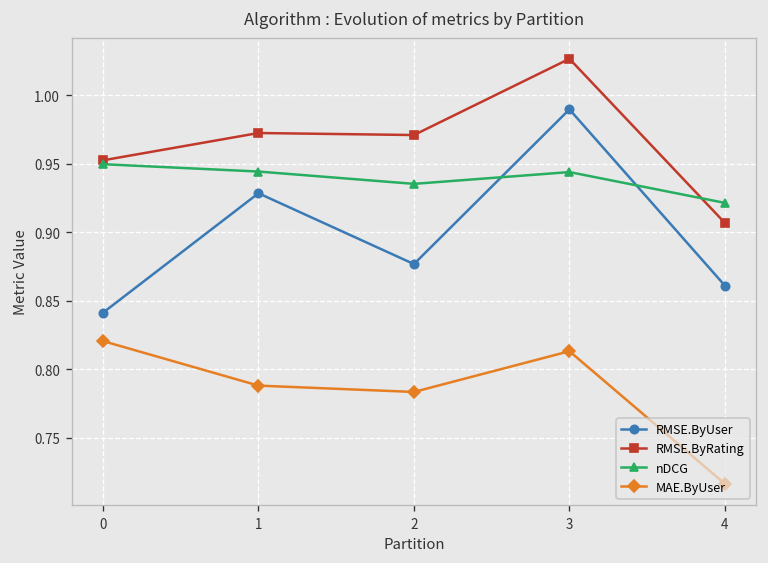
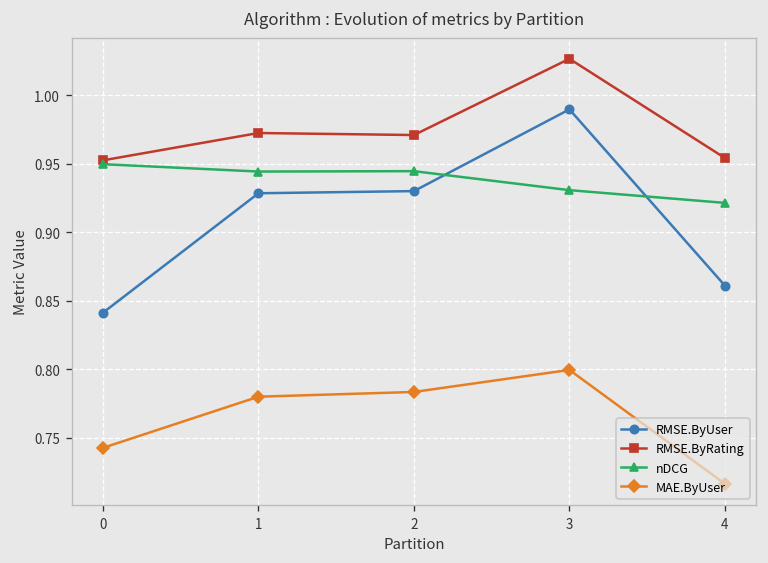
  {
    "RMSE.ByUser": {
      "0": 0.841,
      "1": 0.929,
-     "2": 0.877,
+     "2": 0.930,
      "3": 0.990,
      "4": 0.861
    },
    "RMSE.ByRating": {
      "0": 0.953,
      "1": 0.972,
      "2": 0.971,
      "3": 1.027,
-     "4": 0.907
+     "4": 0.954
    },
    "nDCG": {
      "0": 0.950,
      "1": 0.944,
-     "2": 0.935,
-     "3": 0.944,
+     "2": 0.945,
+     "3": 0.931,
      "4": 0.922
    },
    "MAE.ByUser": {
-     "0": 0.821,
-     "1": 0.788,
+     "0": 0.743,
+     "1": 0.780,
      "2": 0.784,
-     "3": 0.813
+     "3": 0.800
    }
  }
